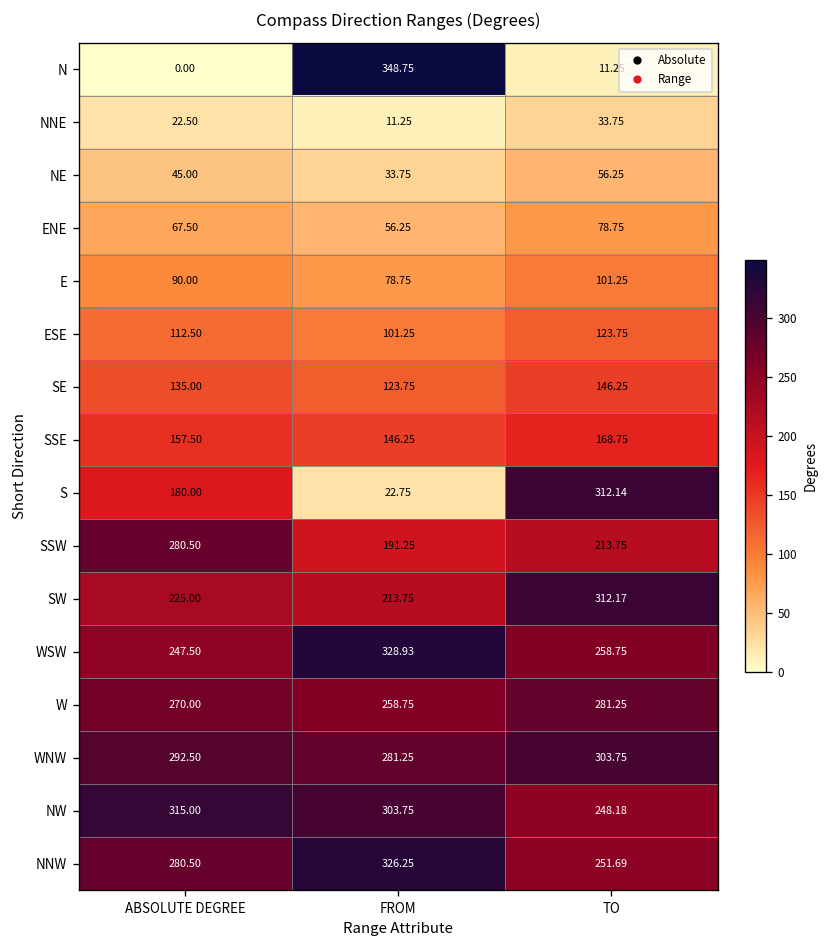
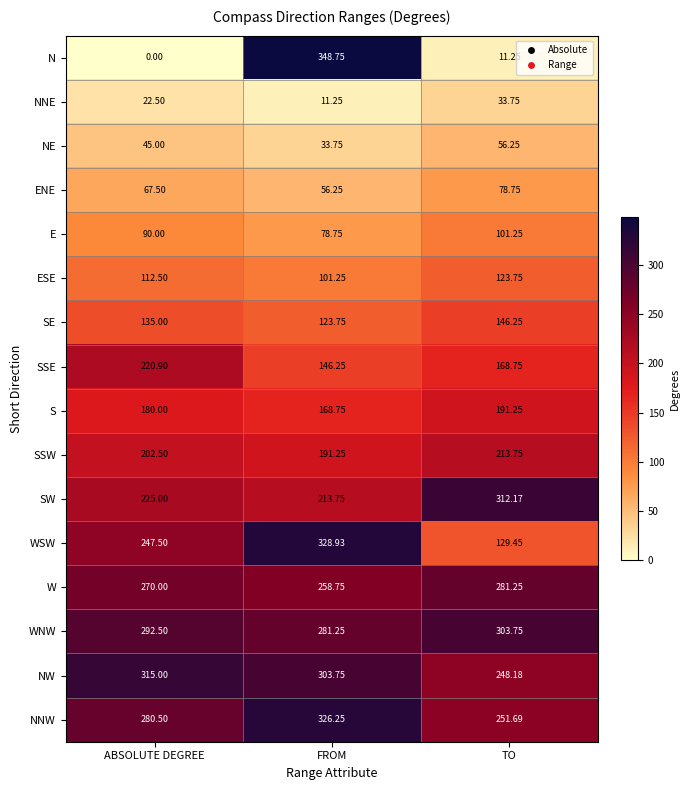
  {
    "N": {
      "ABSOLUTE DEGREE": 0.00,
      "FROM": 348.75
    },
    "NNE": {
      "ABSOLUTE DEGREE": 22.50,
      "FROM": 11.25,
      "TO": 33.75
    },
    "NE": {
      "ABSOLUTE DEGREE": 45.00,
      "FROM": 33.75,
      "TO": 56.25
    },
    "ENE": {
      "ABSOLUTE DEGREE": 67.50,
      "FROM": 56.25,
      "TO": 78.75
    },
    "E": {
      "ABSOLUTE DEGREE": 90.00,
      "FROM": 78.75,
      "TO": 101.25
    },
    "ESE": {
      "ABSOLUTE DEGREE": 112.50,
      "FROM": 101.25,
      "TO": 123.75
    },
    "SE": {
      "ABSOLUTE DEGREE": 135.00,
      "FROM": 123.75,
      "TO": 146.25
    },
    "SSE": {
-     "ABSOLUTE DEGREE": 157.50,
+     "ABSOLUTE DEGREE": 220.90,
      "FROM": 146.25,
      "TO": 168.75
    },
    "S": {
      "ABSOLUTE DEGREE": 180.00,
-     "FROM": 22.75,
-     "TO": 312.14
+     "FROM": 168.75,
+     "TO": 191.25
    },
    "SSW": {
-     "ABSOLUTE DEGREE": 280.50,
+     "ABSOLUTE DEGREE": 202.50,
      "FROM": 191.25,
      "TO": 213.75
    },
    "SW": {
      "ABSOLUTE DEGREE": 225.00,
      "FROM": 213.75,
      "TO": 312.17
    },
    "WSW": {
      "ABSOLUTE DEGREE": 247.50,
      "FROM": 328.93,
-     "TO": 258.75
+     "TO": 129.45
    },
    "W": {
      "ABSOLUTE DEGREE": 270.00,
      "FROM": 258.75,
      "TO": 281.25
    },
    "WNW": {
      "ABSOLUTE DEGREE": 292.50,
      "FROM": 281.25,
      "TO": 303.75
    },
    "NW": {
      "ABSOLUTE DEGREE": 315.00,
      "FROM": 303.75,
      "TO": 248.18
    },
    "NNW": {
      "ABSOLUTE DEGREE": 280.50,
      "FROM": 326.25,
      "TO": 251.69
    }
  }
